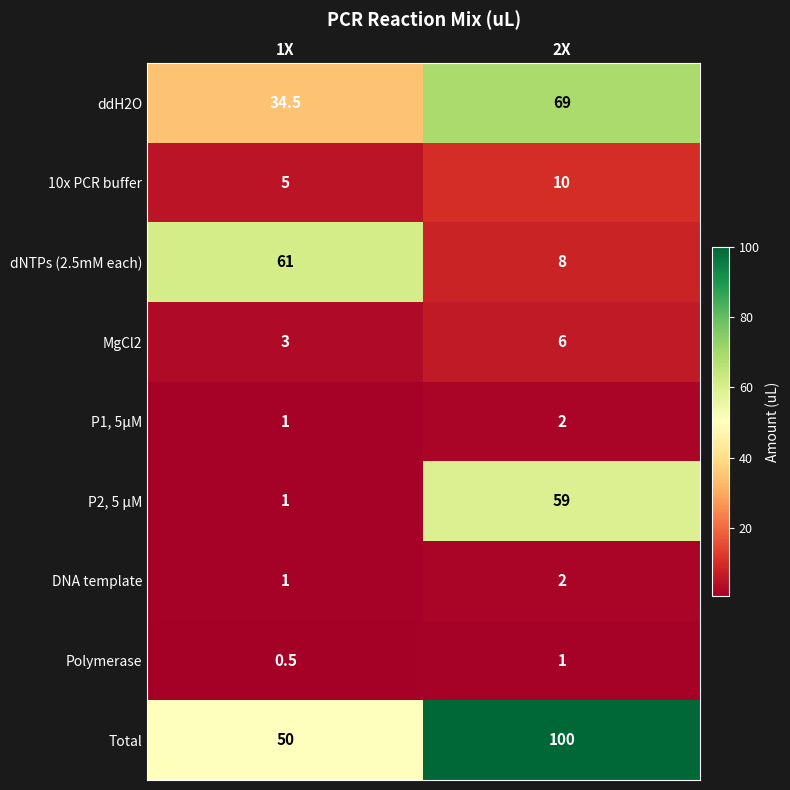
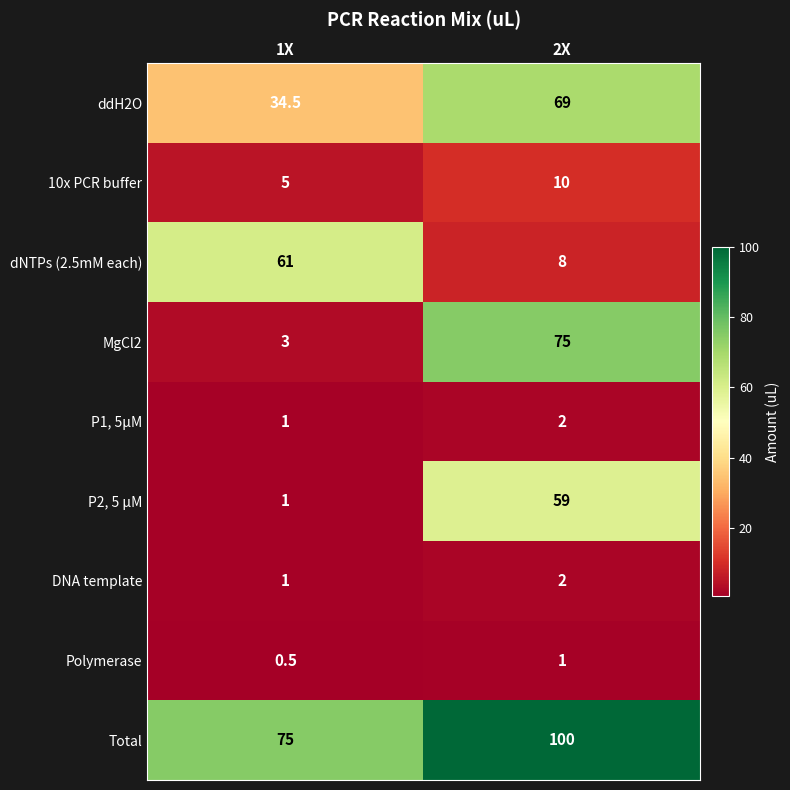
  {
    "ddH2O": {
      "1X": 34.5,
      "2X": 69
    },
    "10x PCR buffer": {
      "1X": 5,
      "2X": 10
    },
    "dNTPs (2.5mM each)": {
      "1X": 61,
      "2X": 8
    },
    "MgCl2": {
      "1X": 3,
-     "2X": 6
+     "2X": 75
    },
    "P1, 5μM": {
      "1X": 1,
      "2X": 2
    },
    "P2, 5 μM": {
      "1X": 1,
      "2X": 59
    },
    "DNA template": {
      "1X": 1,
      "2X": 2
    },
    "Polymerase": {
      "1X": 0.5,
      "2X": 1
    },
    "Total": {
-     "1X": 50,
+     "1X": 75,
      "2X": 100
    }
  }
